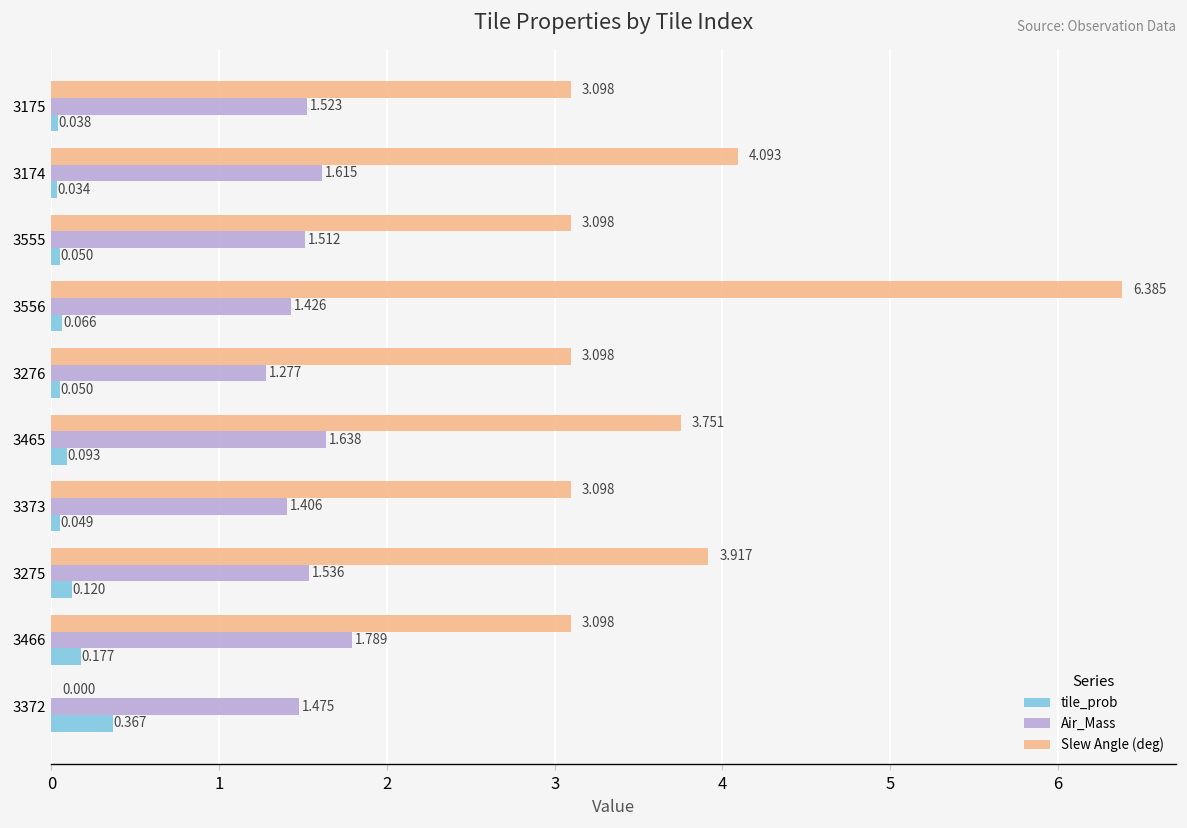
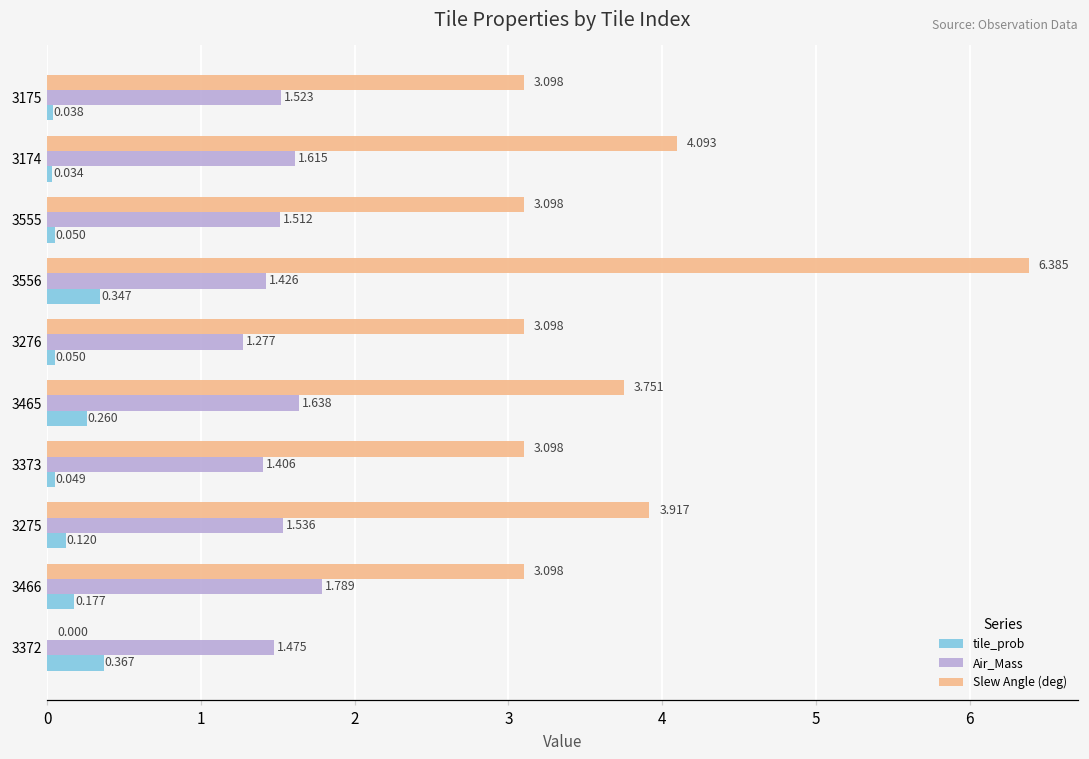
  {
    "tile_prob": {
      "3175": 0.038,
      "3174": 0.034,
      "3555": 0.050,
-     "3556": 0.066,
+     "3556": 0.347,
      "3276": 0.050,
-     "3465": 0.093,
+     "3465": 0.260,
      "3373": 0.049,
      "3275": 0.120,
      "3466": 0.177,
      "3372": 0.367
    },
    "Air_Mass": {
      "3175": 1.523,
      "3174": 1.615,
      "3555": 1.512,
      "3556": 1.426,
      "3276": 1.277,
      "3465": 1.638,
      "3373": 1.406,
      "3275": 1.536,
      "3466": 1.789,
      "3372": 1.475
    },
    "Slew Angle (deg)": {
      "3175": 3.098,
      "3174": 4.093,
      "3555": 3.098,
      "3556": 6.385,
      "3276": 3.098,
      "3465": 3.751,
      "3373": 3.098,
      "3275": 3.917,
      "3466": 3.098,
      "3372": 0.000
    }
  }
